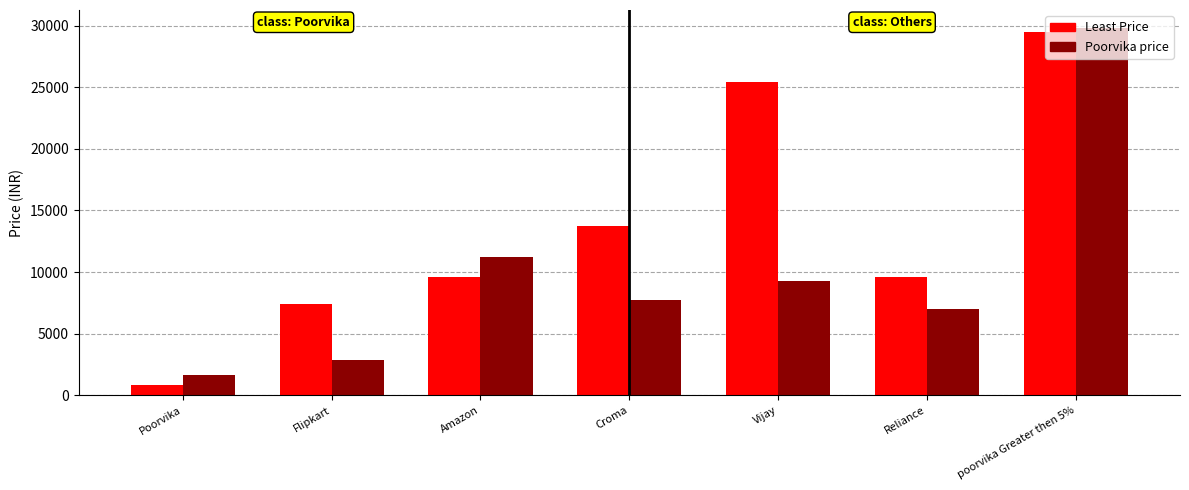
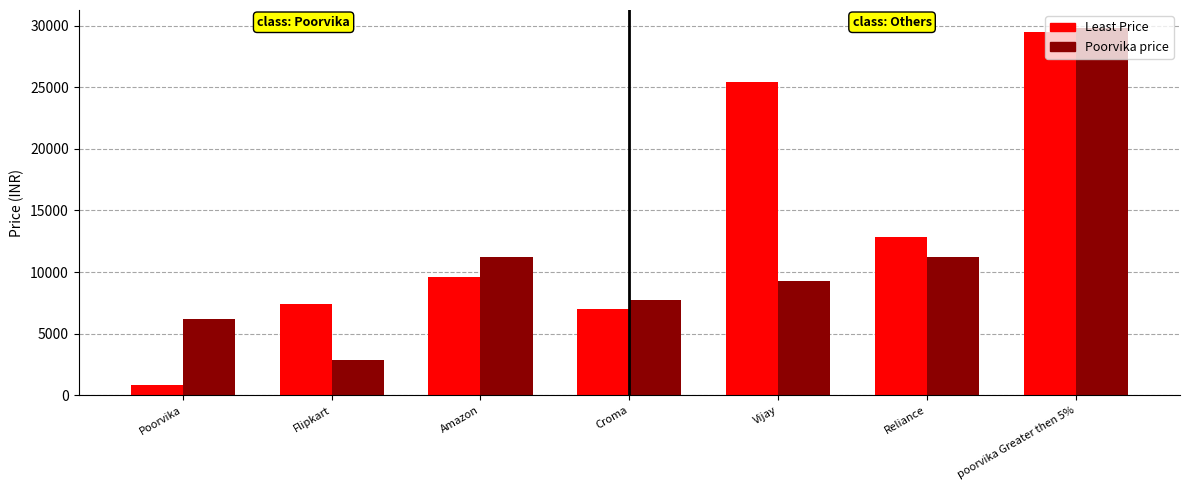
  {
    "Least Price": {
      "Poorvika": 800,
      "Flipkart": 7400,
      "Amazon": 9600,
-     "Croma": 13700,
+     "Croma": 7000,
      "Vijay": 25400,
-     "Reliance": 9600
+     "Reliance": 12900
    },
    "Poorvika price": {
-     "Poorvika": 1600,
+     "Poorvika": 6200,
      "Flipkart": 2900,
      "Amazon": 11200,
      "Croma": 7700,
      "Vijay": 9300,
-     "Reliance": 7000
+     "Reliance": 11200
    }
  }
